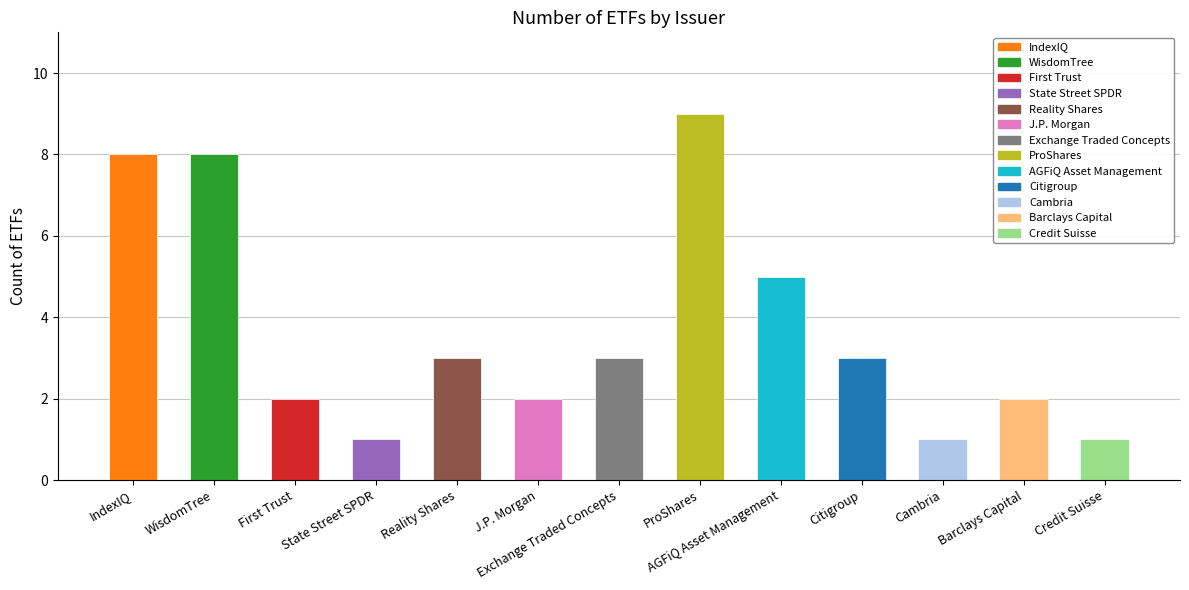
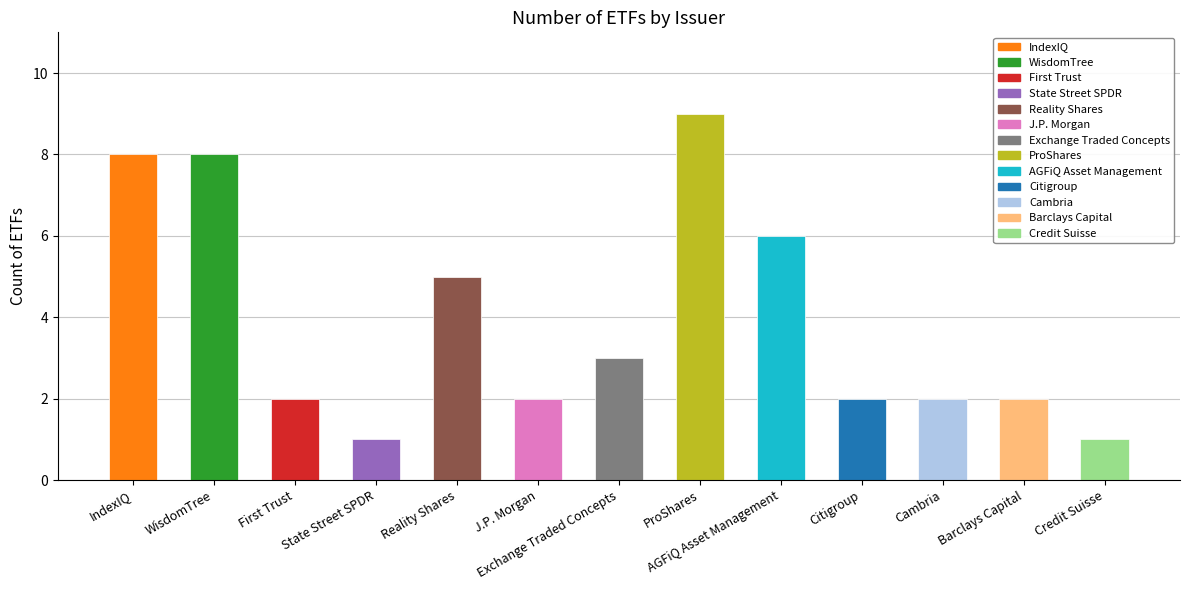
  {
    "IndexIQ": 8,
    "WisdomTree": 8,
    "First Trust": 2,
    "State Street SPDR": 1,
-   "Reality Shares": 3,
+   "Reality Shares": 5,
    "J.P. Morgan": 2,
    "Exchange Traded Concepts": 3,
    "ProShares": 9,
-   "AGFiQ Asset Management": 5,
-   "Citigroup": 3,
-   "Cambria": 1,
+   "AGFiQ Asset Management": 6,
+   "Citigroup": 2,
+   "Cambria": 2,
    "Barclays Capital": 2,
    "Credit Suisse": 1
  }
